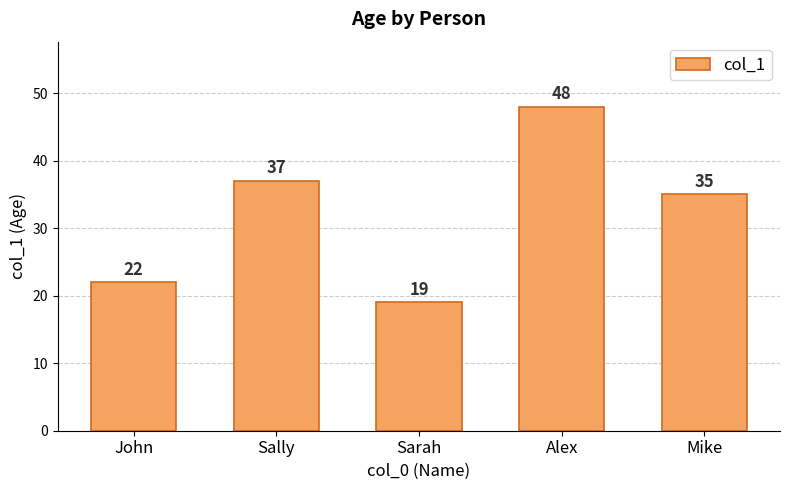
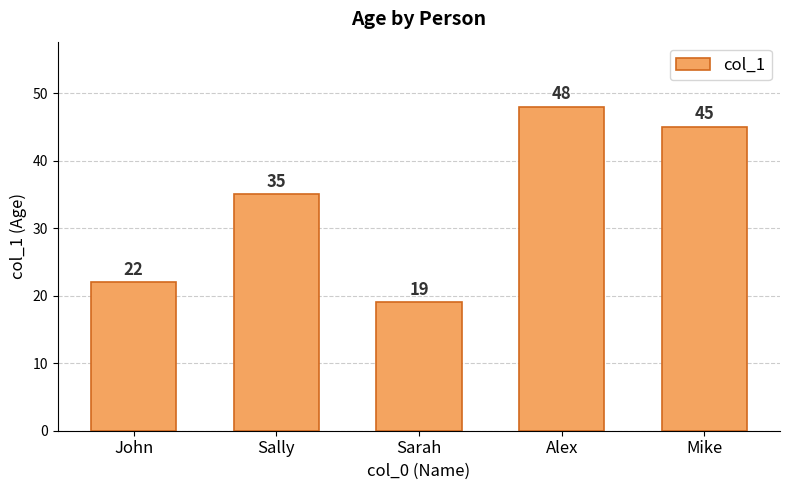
  {
    "John": 22,
-   "Sally": 37,
+   "Sally": 35,
    "Sarah": 19,
    "Alex": 48,
-   "Mike": 35
+   "Mike": 45
  }
